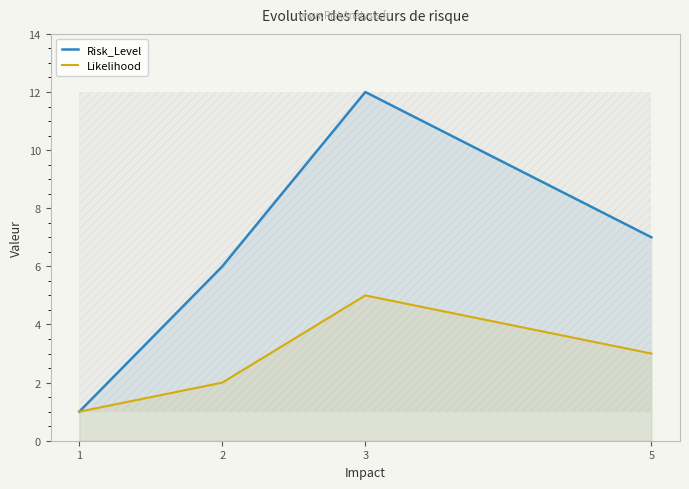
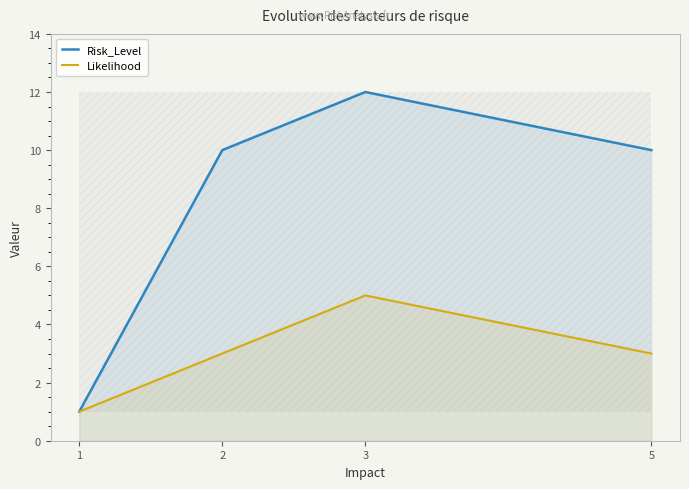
  {
    "Risk_Level": {
-     "2": 6,
-     "5": 7
+     "2": 10,
+     "5": 10
    },
    "Likelihood": {
-     "2": 2,
+     "2": 3,
      "3": 5,
      "5": 3
    }
  }
